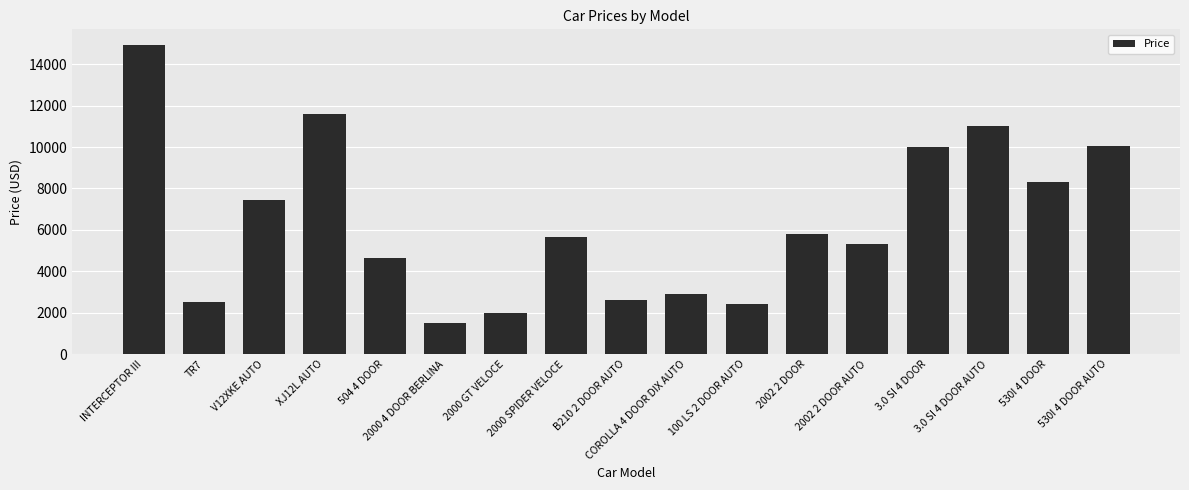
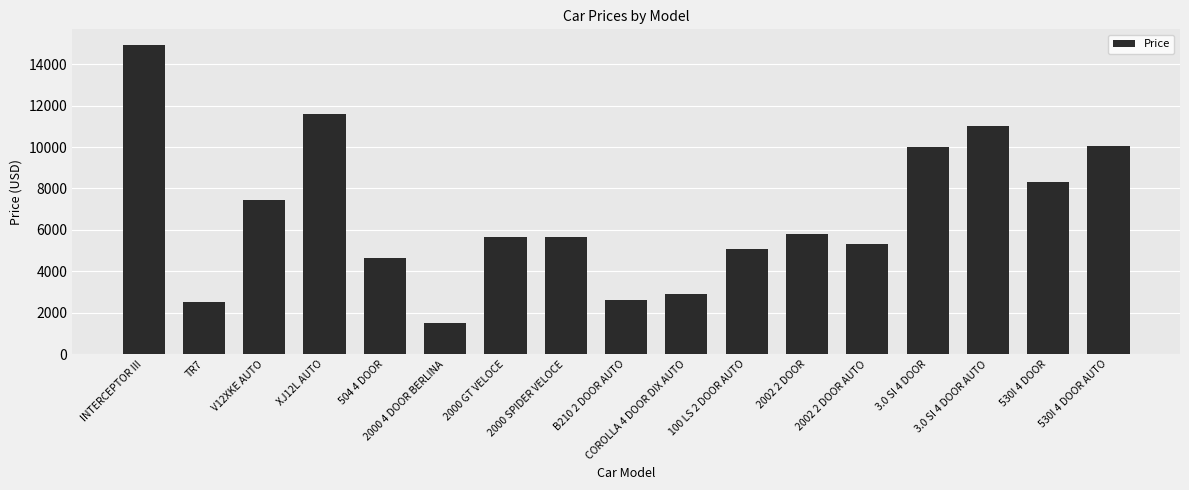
  {
    "INTERCEPTOR III": 14900,
    "TR7": 2500,
    "V12XKE AUTO": 7400,
    "XJ12L AUTO": 11600,
    "504 4 DOOR": 4600,
    "2000 4 DOOR BERLINA": 1500,
-   "2000 GT VELOCE": 2000,
+   "2000 GT VELOCE": 5700,
    "2000 SPIDER VELOCE": 5700,
    "B210 2 DOOR AUTO": 2600,
    "COROLLA 4 DOOR DIX AUTO": 2900,
-   "100 LS 2 DOOR AUTO": 2400,
+   "100 LS 2 DOOR AUTO": 5100,
    "2002 2 DOOR": 5800,
    "2002 2 DOOR AUTO": 5300,
    "3.0 SI 4 DOOR": 10000,
    "3.0 SI 4 DOOR AUTO": 11000,
    "530I 4 DOOR": 8300,
    "530I 4 DOOR AUTO": 10100
  }
